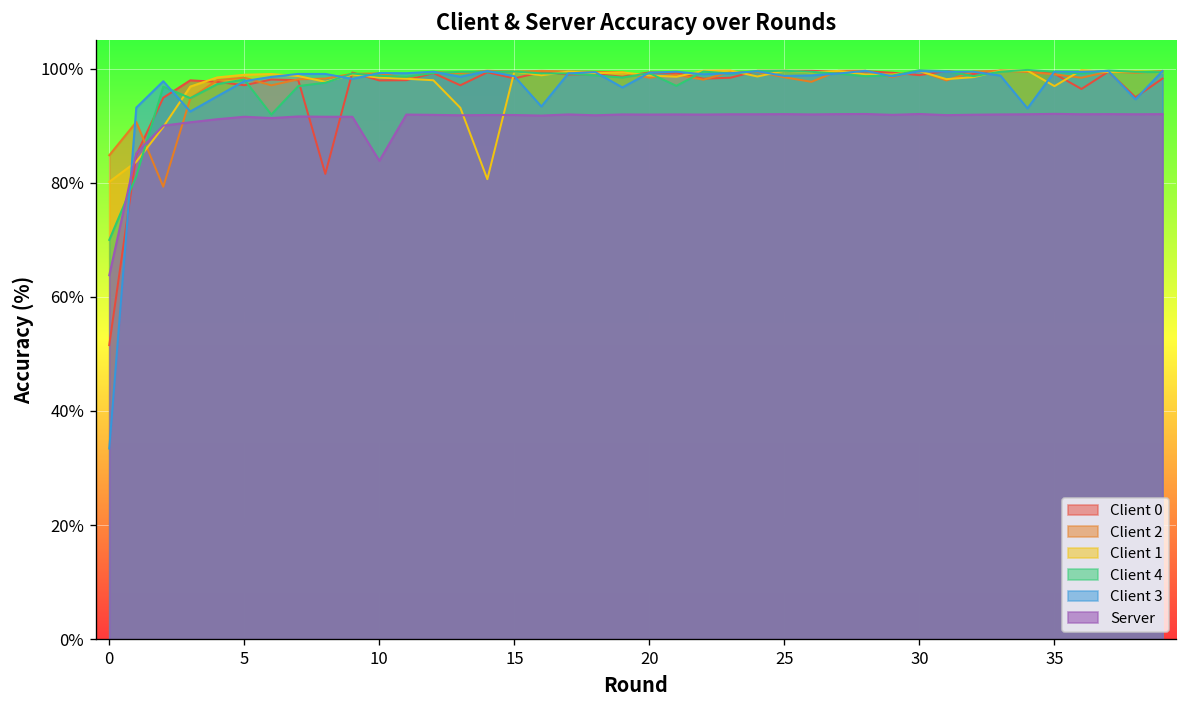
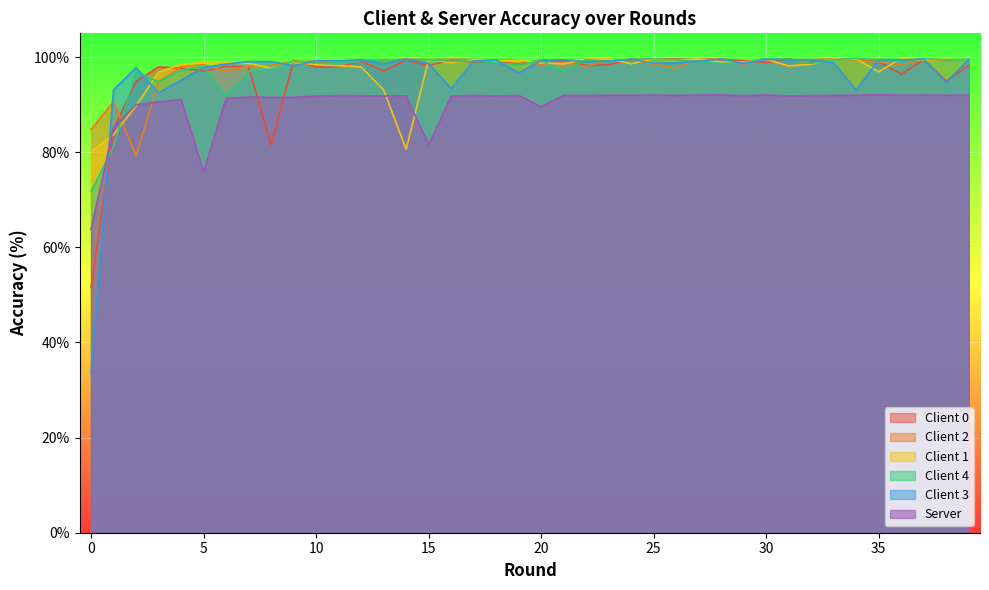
  {
    "Client 4": {
-     "0": "70%"
+     "0": "72%"
    },
    "Client 3": {
      "0": "33%"
    },
    "Server": {
      "0": "64%",
-     "5": "92%",
-     "10": "84%",
-     "15": "92%",
-     "20": "92%",
+     "5": "76%",
+     "10": "92%",
+     "15": "82%",
+     "20": "90%",
      "25": "92%",
      "30": "92%",
      "35": "92%"
    }
  }
